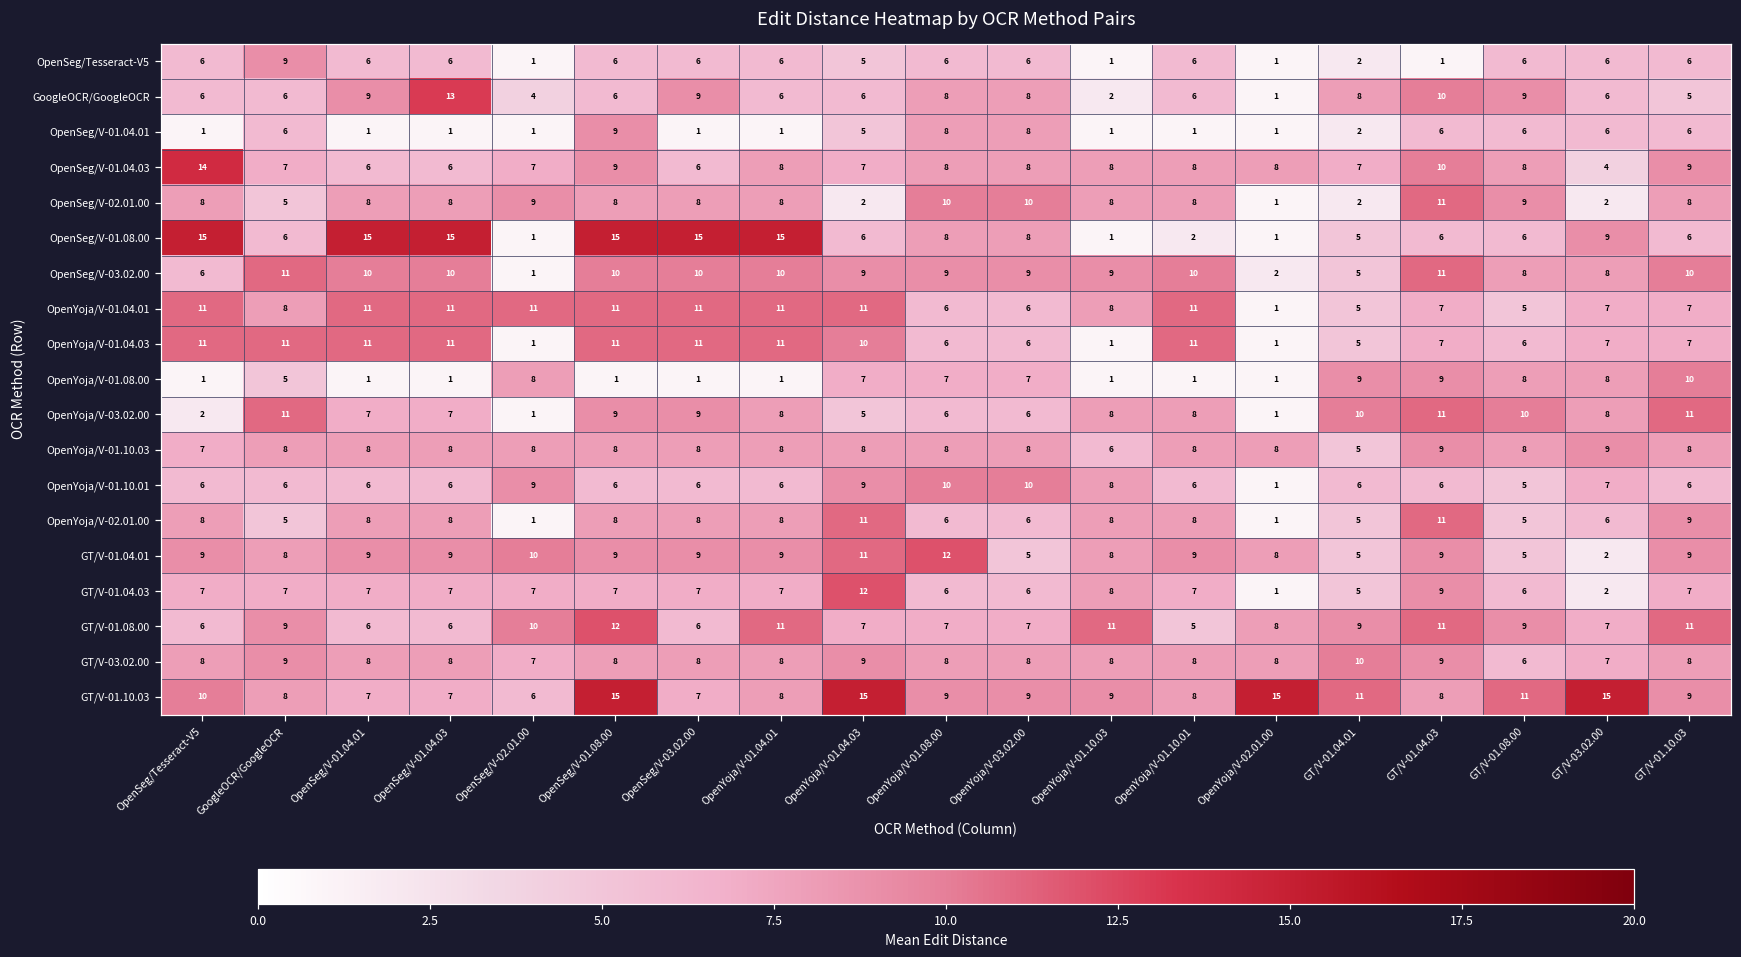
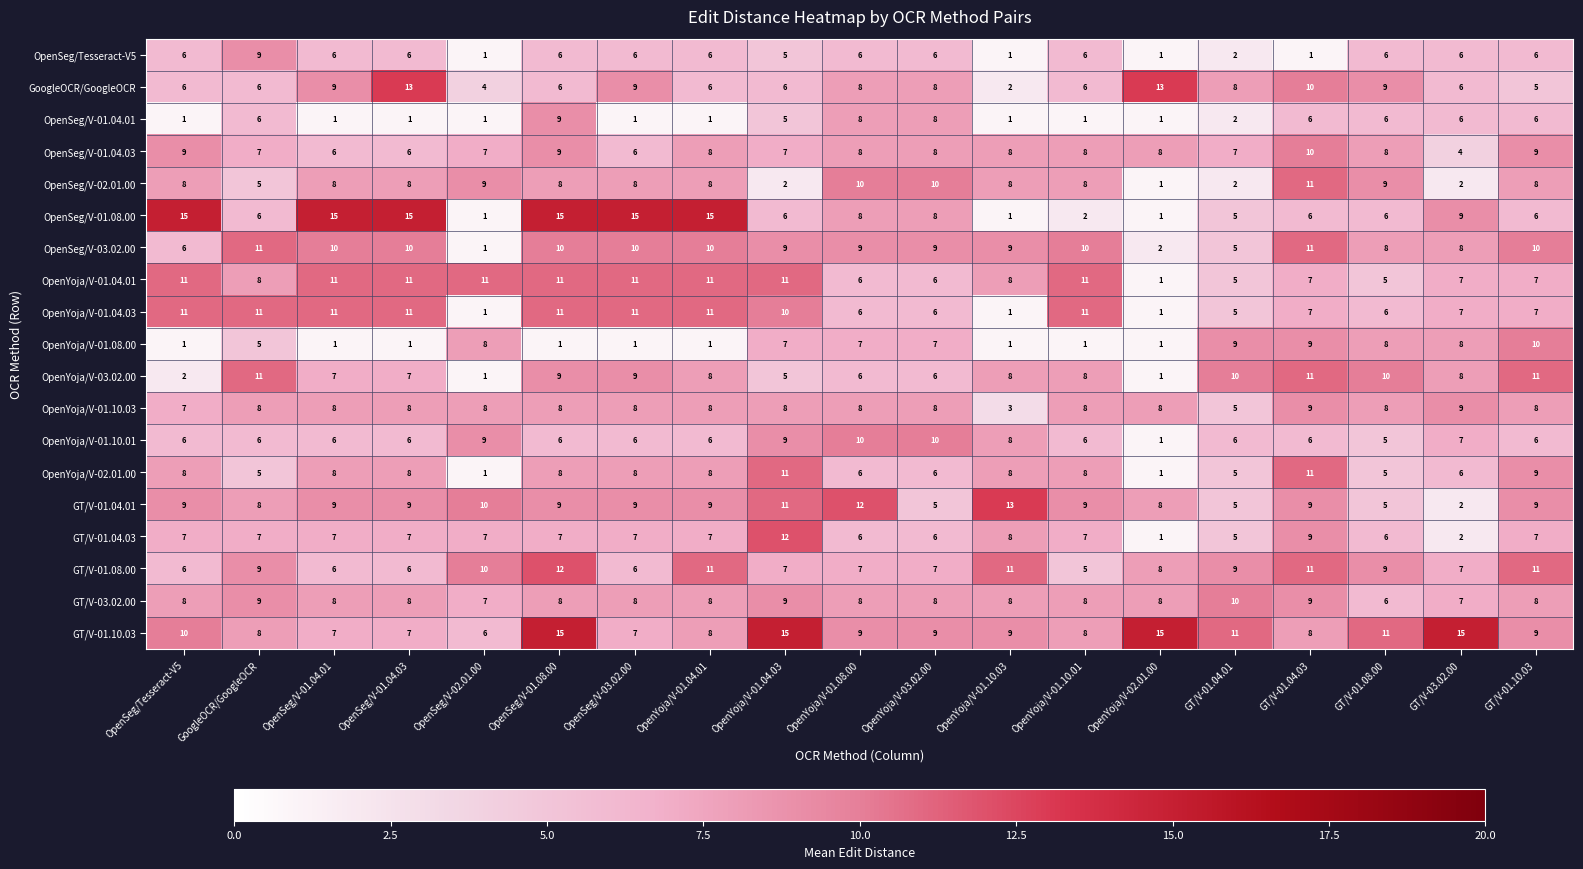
  {
    "GoogleOCR/GoogleOCR": {
      "OpenSeg/Tesseract-V5": 6,
      "GoogleOCR/GoogleOCR": 6,
      "OpenSeg/V-01.04.01": 9,
      "OpenSeg/V-01.04.03": 13,
      "OpenSeg/V-02.01.00": 4,
      "OpenSeg/V-01.08.00": 6,
      "OpenSeg/V-03.02.00": 9,
      "OpenYoja/V-01.04.01": 6,
      "OpenYoja/V-01.04.03": 6,
      "OpenYoja/V-01.08.00": 8,
      "OpenYoja/V-03.02.00": 8,
      "OpenYoja/V-01.10.03": 2,
      "OpenYoja/V-01.10.01": 6,
-     "OpenYoja/V-02.01.00": 1,
+     "OpenYoja/V-02.01.00": 13,
      "GT/V-01.04.01": 8,
      "GT/V-01.04.03": 10,
      "GT/V-01.08.00": 9,
      "GT/V-03.02.00": 6,
      "GT/V-01.10.03": 5
    },
    "OpenSeg/V-01.04.03": {
-     "OpenSeg/Tesseract-V5": 14,
+     "OpenSeg/Tesseract-V5": 9,
      "GoogleOCR/GoogleOCR": 7,
      "OpenSeg/V-01.04.01": 6,
      "OpenSeg/V-01.04.03": 6,
      "OpenSeg/V-02.01.00": 7,
      "OpenSeg/V-01.08.00": 9,
      "OpenSeg/V-03.02.00": 6,
      "OpenYoja/V-01.04.01": 8,
      "OpenYoja/V-01.04.03": 7,
      "OpenYoja/V-01.08.00": 8,
      "OpenYoja/V-03.02.00": 8,
      "OpenYoja/V-01.10.03": 8,
      "OpenYoja/V-01.10.01": 8,
      "OpenYoja/V-02.01.00": 8,
      "GT/V-01.04.01": 7,
      "GT/V-01.04.03": 10,
      "GT/V-01.08.00": 8,
      "GT/V-03.02.00": 4,
      "GT/V-01.10.03": 9
    },
    "OpenYoja/V-01.10.03": {
      "OpenSeg/Tesseract-V5": 7,
      "GoogleOCR/GoogleOCR": 8,
      "OpenSeg/V-01.04.01": 8,
      "OpenSeg/V-01.04.03": 8,
      "OpenSeg/V-02.01.00": 8,
      "OpenSeg/V-01.08.00": 8,
      "OpenSeg/V-03.02.00": 8,
      "OpenYoja/V-01.04.01": 8,
      "OpenYoja/V-01.04.03": 8,
      "OpenYoja/V-01.08.00": 8,
      "OpenYoja/V-03.02.00": 8,
-     "OpenYoja/V-01.10.03": 6,
+     "OpenYoja/V-01.10.03": 3,
      "OpenYoja/V-01.10.01": 8,
      "OpenYoja/V-02.01.00": 8,
      "GT/V-01.04.01": 5,
      "GT/V-01.04.03": 9,
      "GT/V-01.08.00": 8,
      "GT/V-03.02.00": 9,
      "GT/V-01.10.03": 8
    },
    "GT/V-01.04.01": {
      "OpenSeg/Tesseract-V5": 9,
      "GoogleOCR/GoogleOCR": 8,
      "OpenSeg/V-01.04.01": 9,
      "OpenSeg/V-01.04.03": 9,
      "OpenSeg/V-02.01.00": 10,
      "OpenSeg/V-01.08.00": 9,
      "OpenSeg/V-03.02.00": 9,
      "OpenYoja/V-01.04.01": 9,
      "OpenYoja/V-01.04.03": 11,
      "OpenYoja/V-01.08.00": 12,
      "OpenYoja/V-03.02.00": 5,
-     "OpenYoja/V-01.10.03": 8,
+     "OpenYoja/V-01.10.03": 13,
      "OpenYoja/V-01.10.01": 9,
      "OpenYoja/V-02.01.00": 8,
      "GT/V-01.04.01": 5,
      "GT/V-01.04.03": 9,
      "GT/V-01.08.00": 5,
      "GT/V-03.02.00": 2,
      "GT/V-01.10.03": 9
    }
  }
